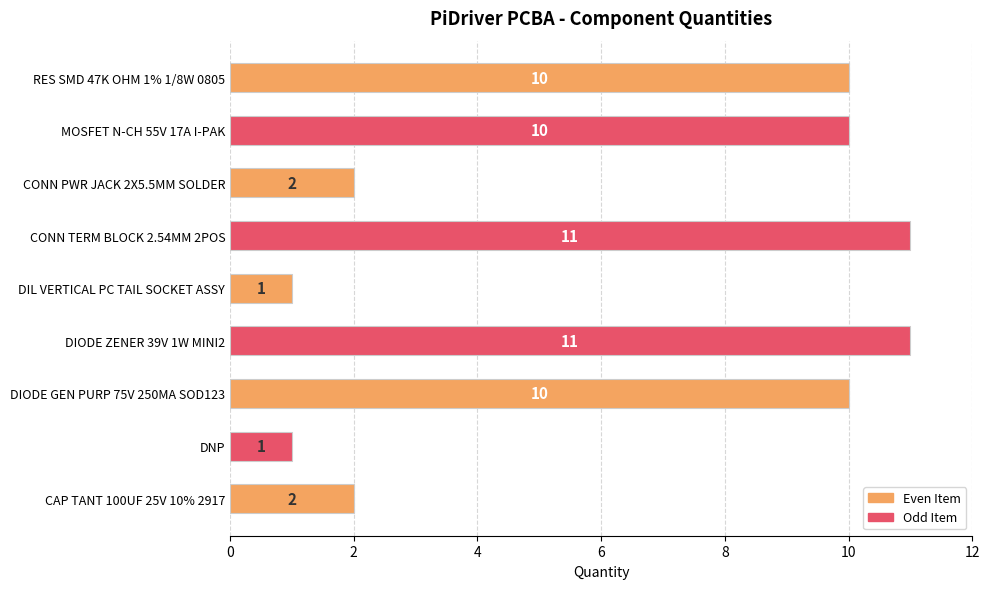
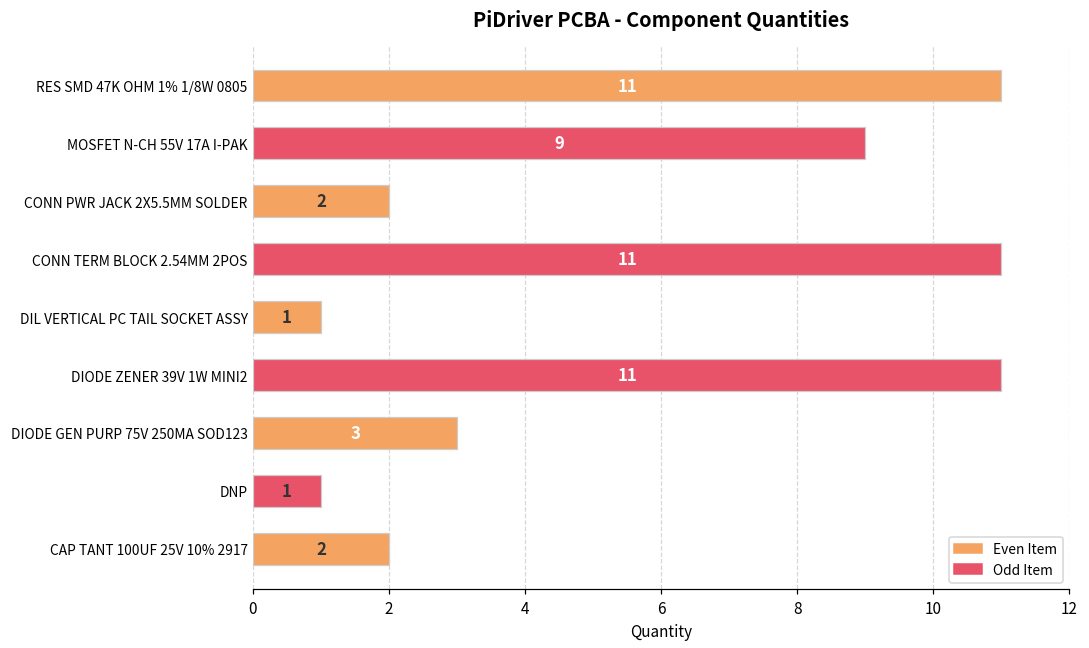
  {
-   "RES SMD 47K OHM 1% 1/8W 0805": 10,
-   "MOSFET N-CH 55V 17A I-PAK": 10,
+   "RES SMD 47K OHM 1% 1/8W 0805": 11,
+   "MOSFET N-CH 55V 17A I-PAK": 9,
    "CONN PWR JACK 2X5.5MM SOLDER": 2,
    "CONN TERM BLOCK 2.54MM 2POS": 11,
    "DIL VERTICAL PC TAIL SOCKET ASSY": 1,
    "DIODE ZENER 39V 1W MINI2": 11,
-   "DIODE GEN PURP 75V 250MA SOD123": 10,
+   "DIODE GEN PURP 75V 250MA SOD123": 3,
    "DNP": 1,
    "CAP TANT 100UF 25V 10% 2917": 2
  }
